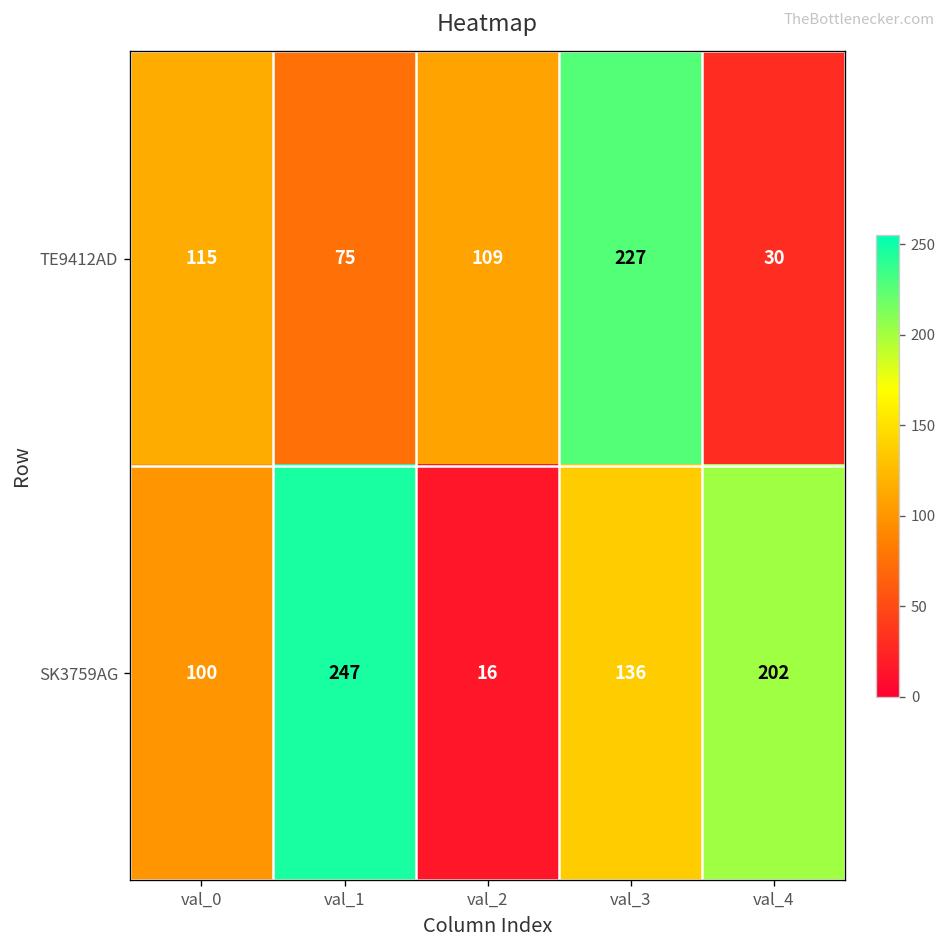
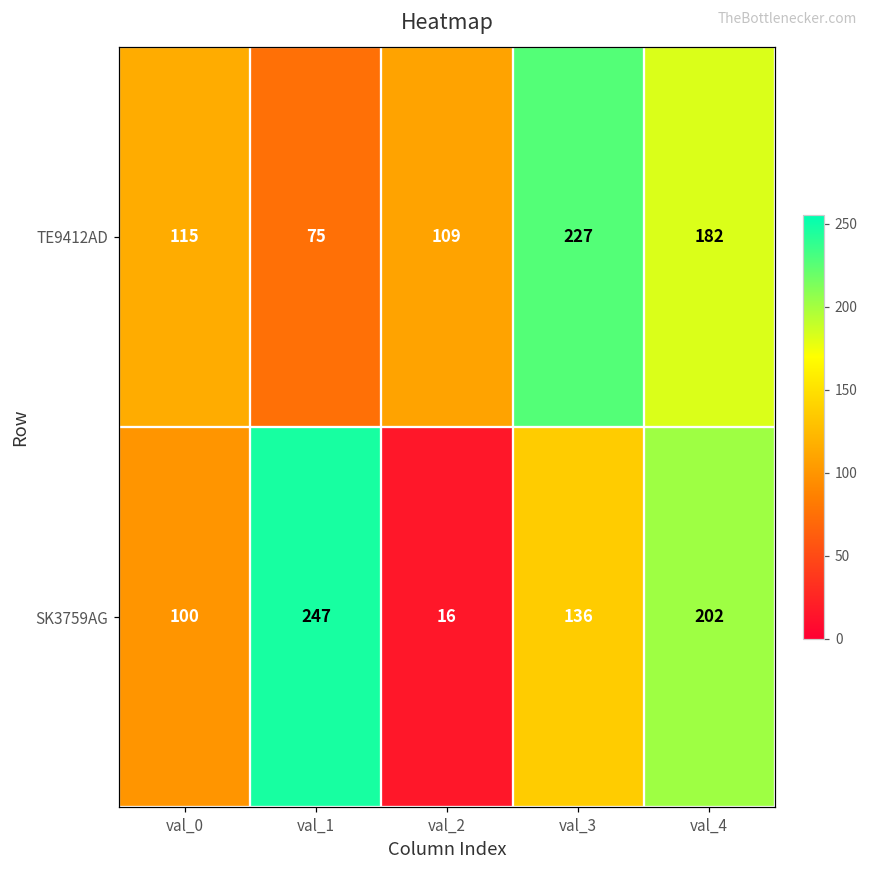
  {
    "TE9412AD": {
      "val_0": 115,
      "val_1": 75,
      "val_2": 109,
      "val_3": 227,
-     "val_4": 30
+     "val_4": 182
    },
    "SK3759AG": {
      "val_0": 100,
      "val_1": 247,
      "val_2": 16,
      "val_3": 136,
      "val_4": 202
    }
  }
